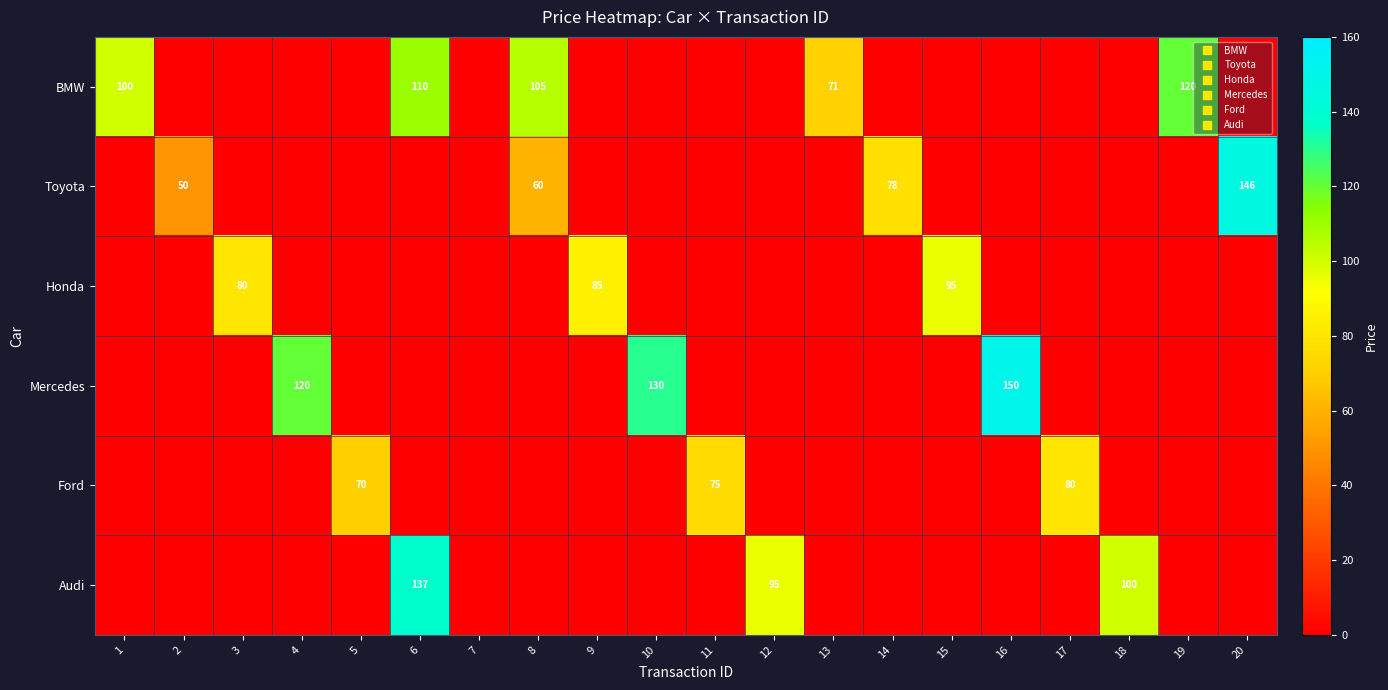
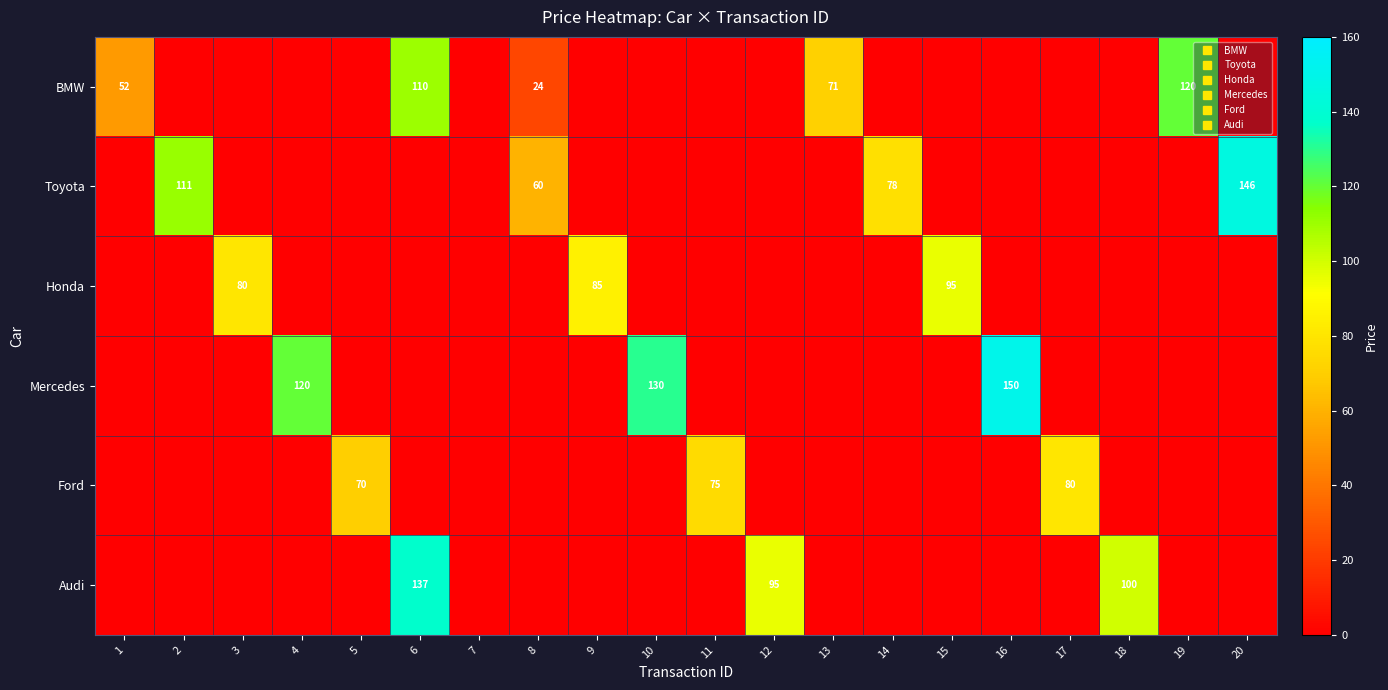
  {
    "BMW": {
-     "1": 100,
+     "1": 52,
      "6": 110,
-     "8": 105,
+     "8": 24,
      "13": 71
    },
    "Toyota": {
-     "2": 50,
+     "2": 111,
      "8": 60,
      "14": 78,
      "20": 146
    },
    "Honda": {
      "3": 80,
      "9": 85,
      "15": 95
    },
    "Mercedes": {
      "4": 120,
      "10": 130,
      "16": 150
    },
    "Ford": {
      "5": 70,
      "11": 75,
      "17": 80
    },
    "Audi": {
      "6": 137,
      "12": 95,
      "18": 100
    }
  }
